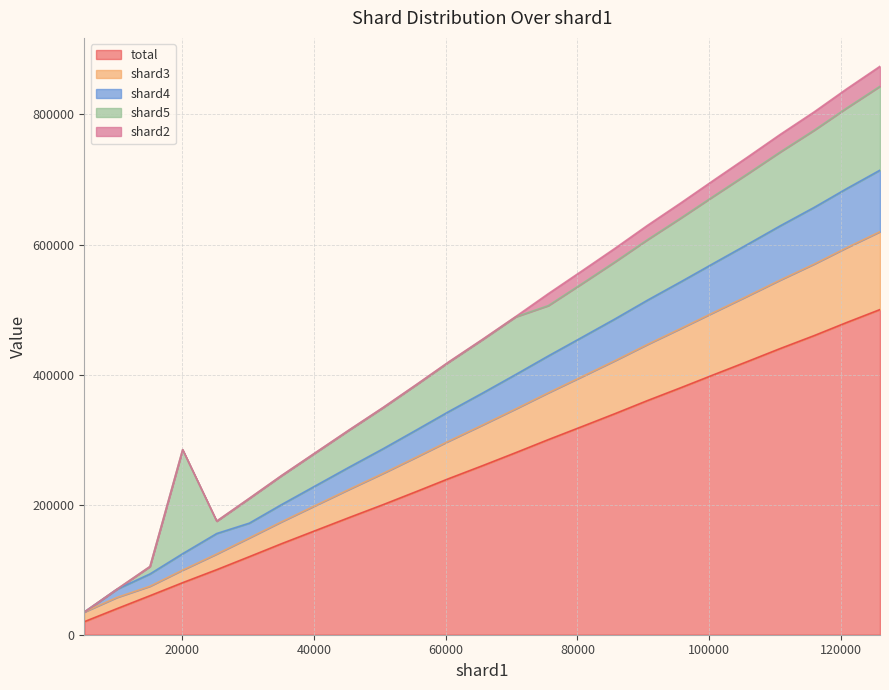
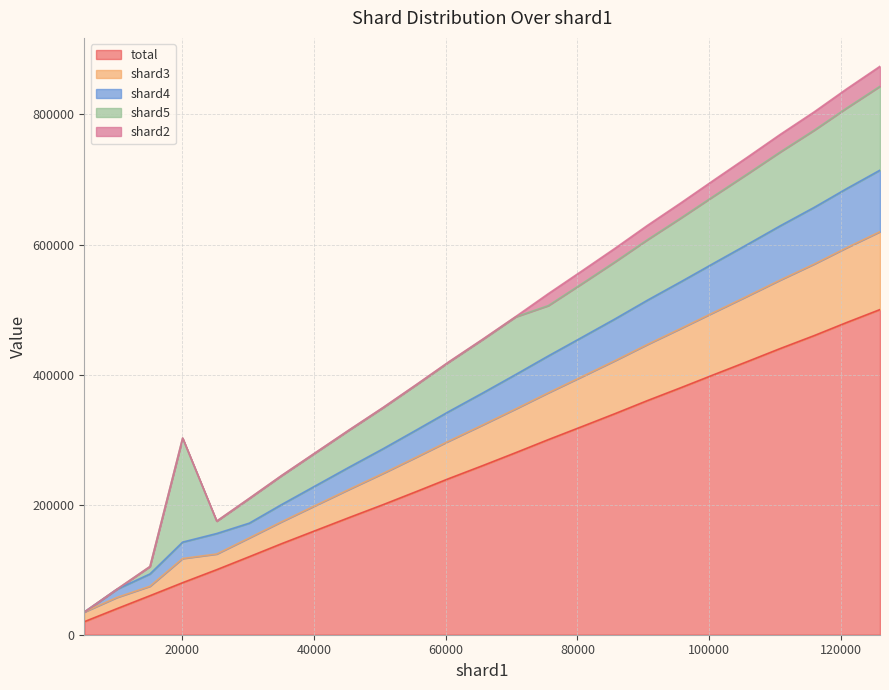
  {
    "shard3": {
-     "20000": 20000
+     "20000": 40000
    },
    "shard4": {
      "20000": 30000
    }
  }
